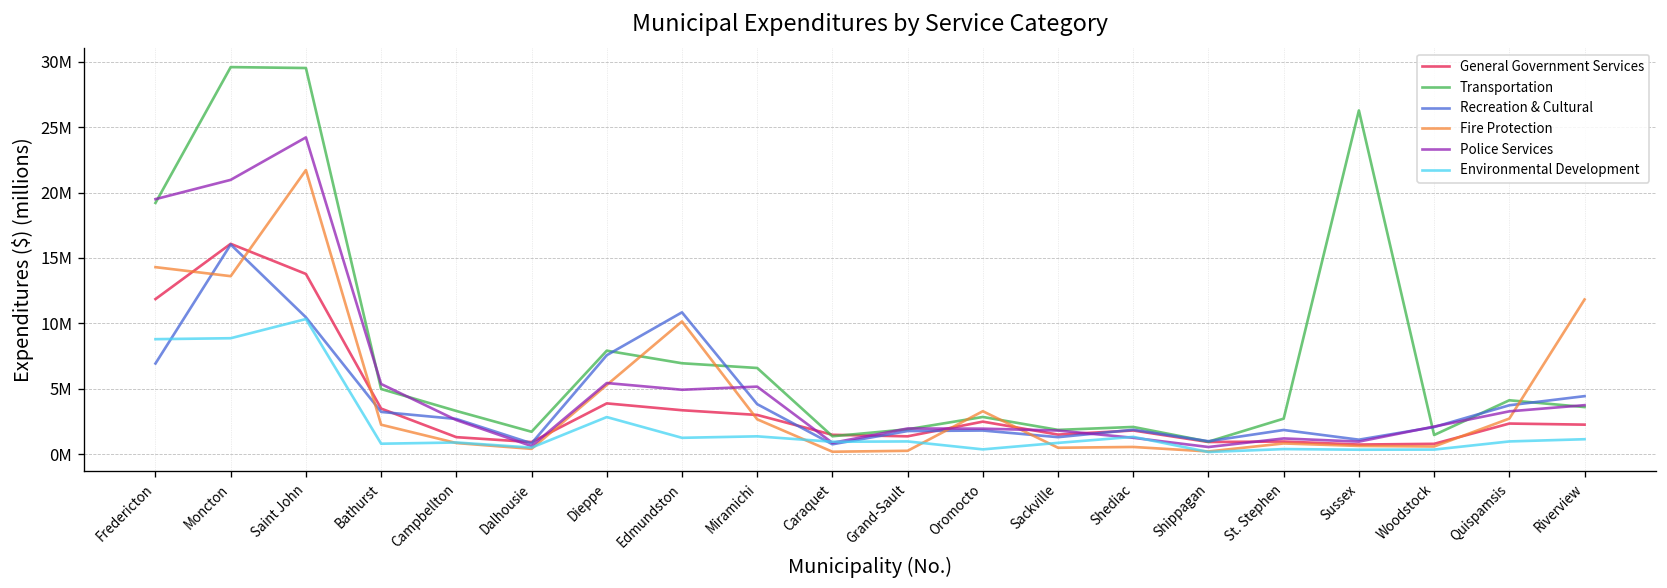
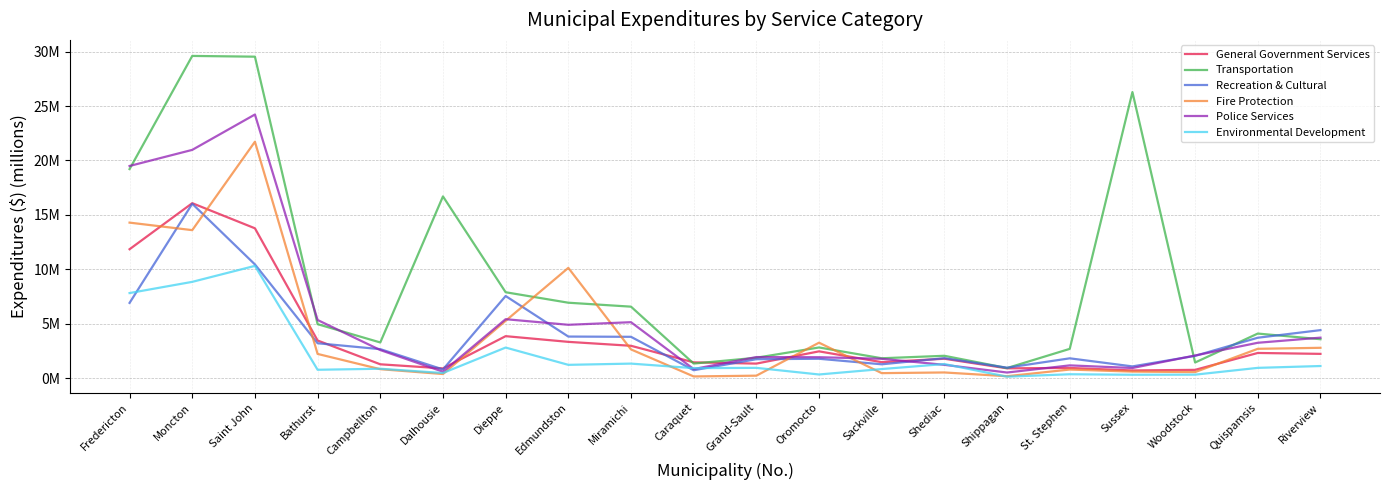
  {
    "General Government Services": {
      "Fredericton": 11900000,
      "Saint John": 13800000,
      "Bathurst": 3500000,
      "Campbellton": 1300000,
      "Dieppe": 3900000,
      "Edmundston": 3400000,
      "Miramichi": 3000000,
      "Grand-Sault": 1400000,
      "Oromocto": 2500000,
      "Quispamsis": 2300000,
      "Riverview": 2200000
    },
    "Transportation": {
      "Fredericton": 19200000,
      "Moncton": 29600000,
      "Saint John": 29500000,
      "Bathurst": 5000000,
      "Campbellton": 3300000,
-     "Dalhousie": 1700000,
+     "Dalhousie": 16700000,
      "Dieppe": 7900000,
      "Edmundston": 6900000,
      "Miramichi": 6600000,
      "Oromocto": 2800000,
      "St. Stephen": 2700000,
      "Sussex": 26300000,
      "Woodstock": 1500000,
      "Quispamsis": 4100000
    },
    "Recreation & Cultural": {
      "Fredericton": 6900000,
      "Bathurst": 3200000,
      "Dieppe": 7600000,
-     "Edmundston": 10800000,
+     "Edmundston": 3800000,
      "Miramichi": 3800000,
      "St. Stephen": 1800000,
      "Quispamsis": 3700000,
      "Riverview": 4400000
    },
    "Fire Protection": {
      "Fredericton": 14300000,
      "Moncton": 13600000,
      "Saint John": 21700000,
      "Bathurst": 2200000,
      "Edmundston": 10100000,
      "Miramichi": 2700000,
      "Caraquet": 200000,
      "Grand-Sault": 200000,
      "Oromocto": 3300000,
      "Sackville": 500000,
      "Shediac": 500000,
      "Quispamsis": 2700000,
-     "Riverview": 11800000
+     "Riverview": 2800000
    },
    "Police Services": {
      "Fredericton": 19500000,
      "Moncton": 21000000,
      "Saint John": 24200000,
      "Bathurst": 5400000,
      "Edmundston": 4900000,
      "Miramichi": 5200000,
      "Shippagan": 500000,
      "Quispamsis": 3300000
    },
    "Environmental Development": {
-     "Fredericton": 8800000,
+     "Fredericton": 7800000,
      "Moncton": 8900000,
      "Bathurst": 800000,
      "Dieppe": 2800000,
      "Edmundston": 1200000,
      "Miramichi": 1400000,
      "Grand-Sault": 1000000,
      "Oromocto": 400000,
      "Sackville": 900000,
      "St. Stephen": 400000,
      "Sussex": 300000,
      "Woodstock": 300000,
      "Quispamsis": 1000000,
      "Riverview": 1100000
    }
  }
